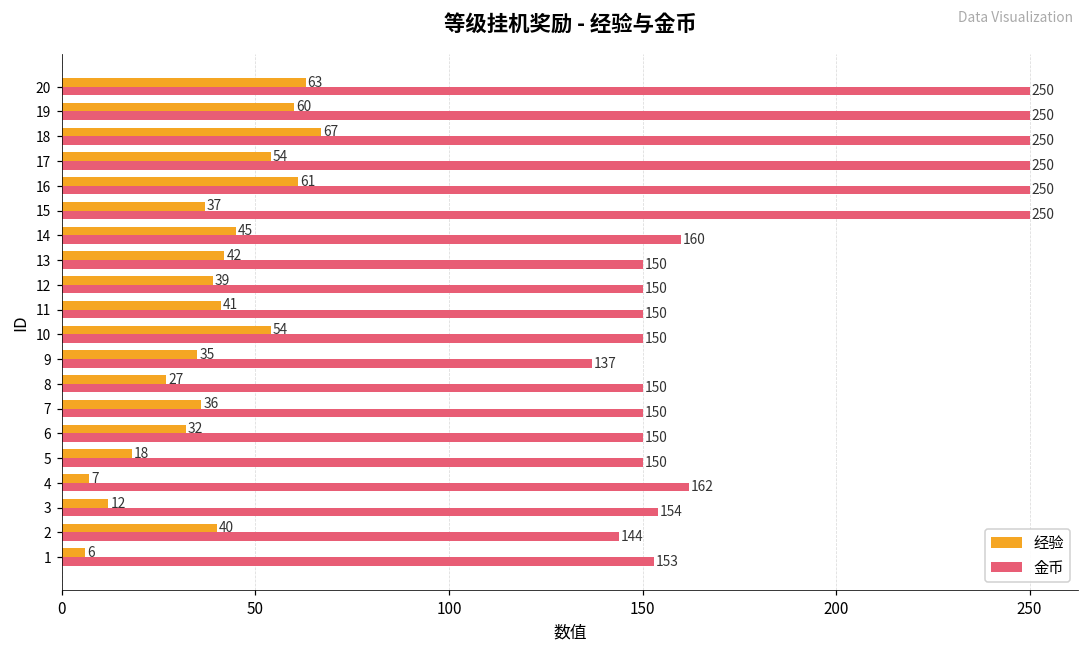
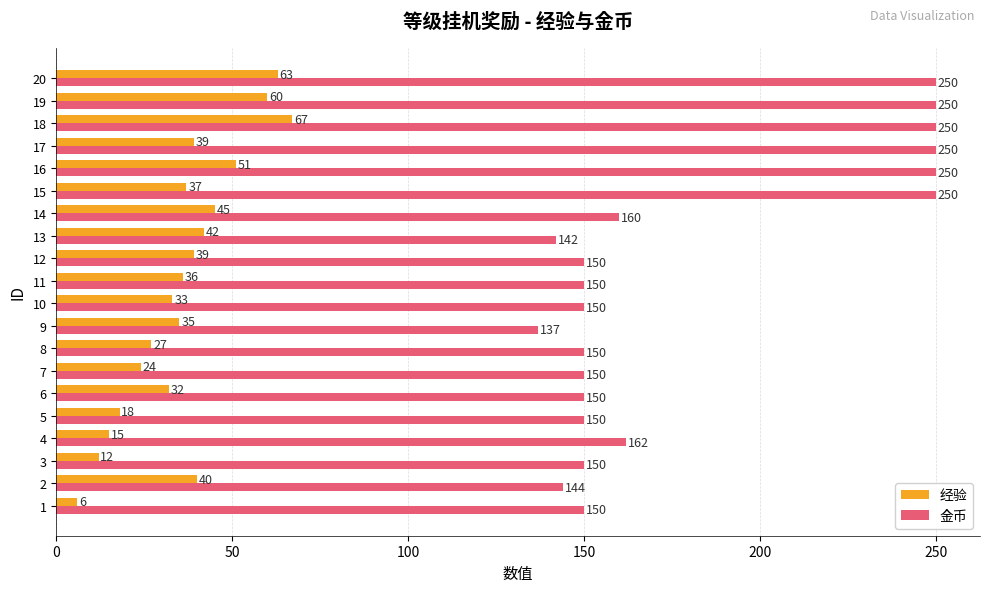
  {
    "经验": {
      "20": 63,
      "19": 60,
      "18": 67,
-     "17": 54,
-     "16": 61,
+     "17": 39,
+     "16": 51,
      "15": 37,
      "14": 45,
      "13": 42,
      "12": 39,
-     "11": 41,
-     "10": 54,
+     "11": 36,
+     "10": 33,
      "9": 35,
      "8": 27,
-     "7": 36,
+     "7": 24,
      "6": 32,
      "5": 18,
-     "4": 7,
+     "4": 15,
      "3": 12,
      "2": 40,
      "1": 6
    },
    "金币": {
      "20": 250,
      "19": 250,
      "18": 250,
      "17": 250,
      "16": 250,
      "15": 250,
      "14": 160,
-     "13": 150,
+     "13": 142,
      "12": 150,
      "11": 150,
      "10": 150,
      "9": 137,
      "8": 150,
      "7": 150,
      "6": 150,
      "5": 150,
      "4": 162,
-     "3": 154,
+     "3": 150,
      "2": 144,
-     "1": 153
+     "1": 150
    }
  }
